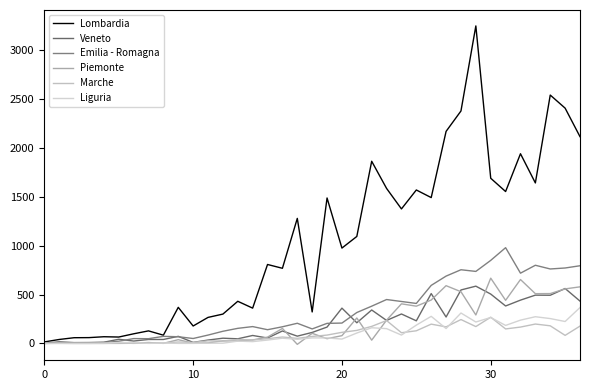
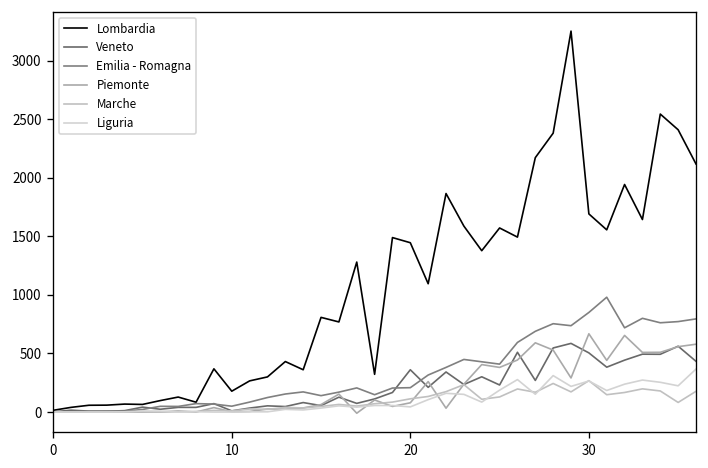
  {
    "Lombardia": {
      "10": 200,
-     "20": 1000,
+     "20": 1400,
      "30": 1700
    }
  }
